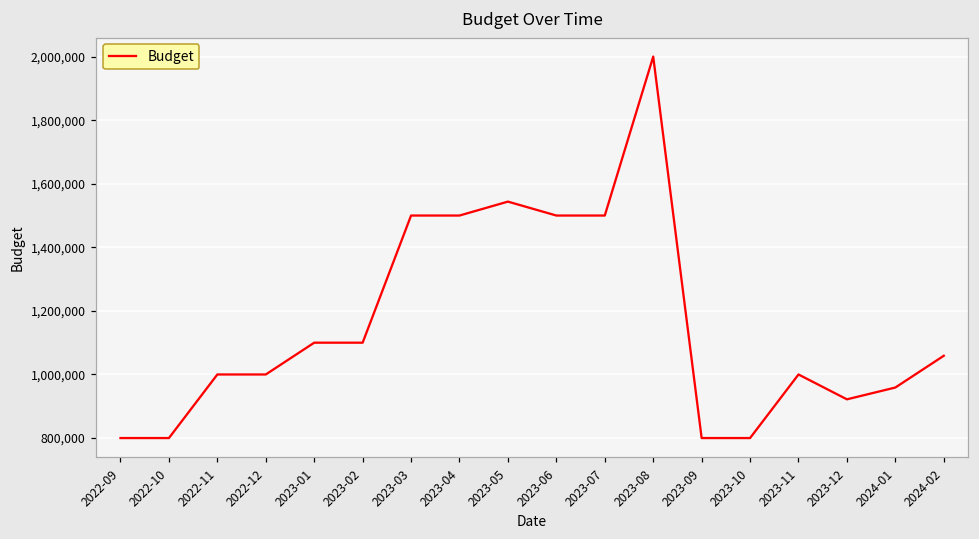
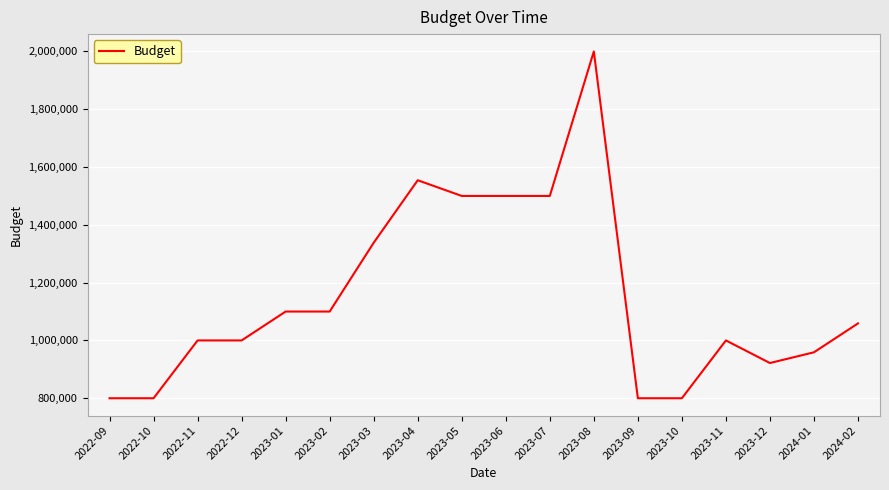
  {
    "2022-09": "800,000",
    "2022-10": "800,000",
    "2022-11": "1,000,000",
    "2022-12": "1,000,000",
    "2023-01": "1,100,000",
    "2023-02": "1,100,000",
-   "2023-03": "1,500,000",
-   "2023-04": "1,500,000",
-   "2023-05": "1,540,000",
+   "2023-03": "1,340,000",
+   "2023-04": "1,550,000",
+   "2023-05": "1,500,000",
    "2023-06": "1,500,000",
    "2023-07": "1,500,000",
    "2023-08": "2,000,000",
    "2023-09": "800,000",
    "2023-10": "800,000",
    "2023-11": "1,000,000",
    "2023-12": "920,000",
    "2024-01": "960,000",
    "2024-02": "1,060,000"
  }
